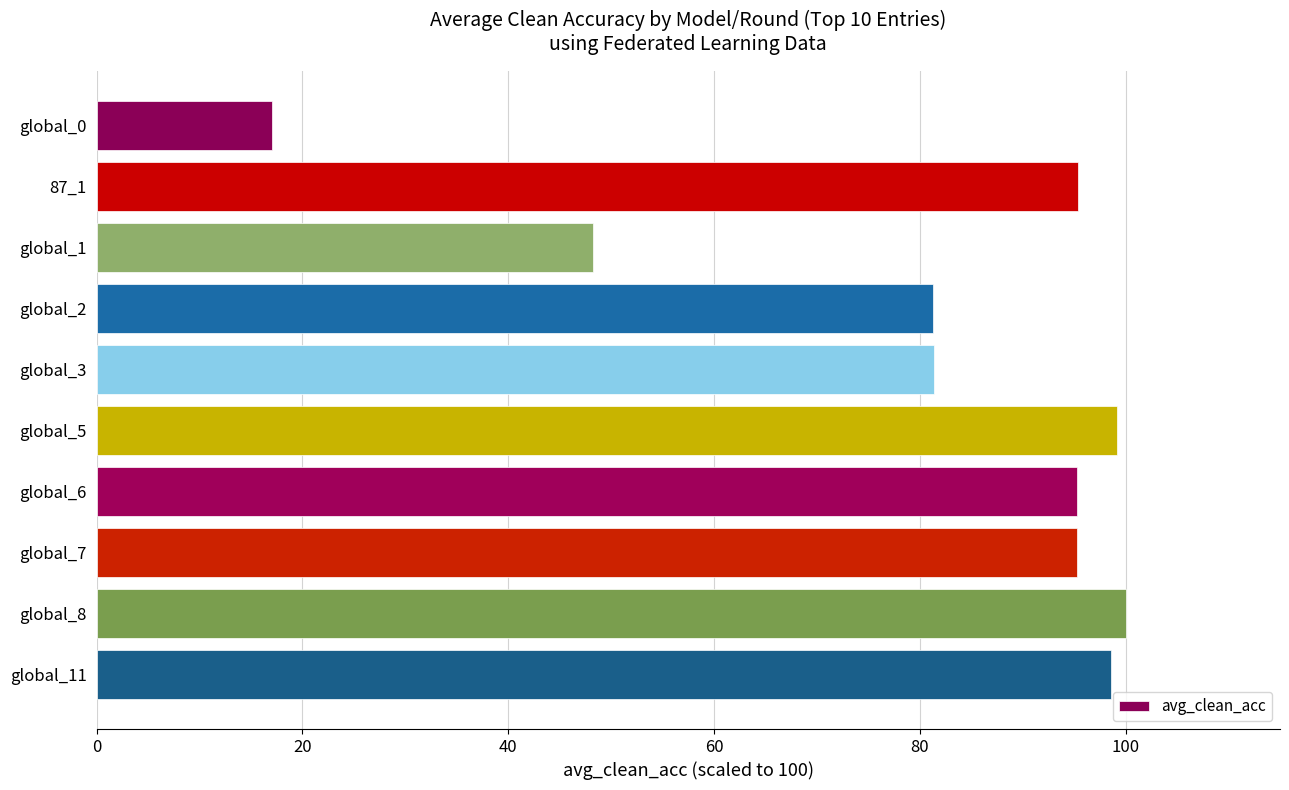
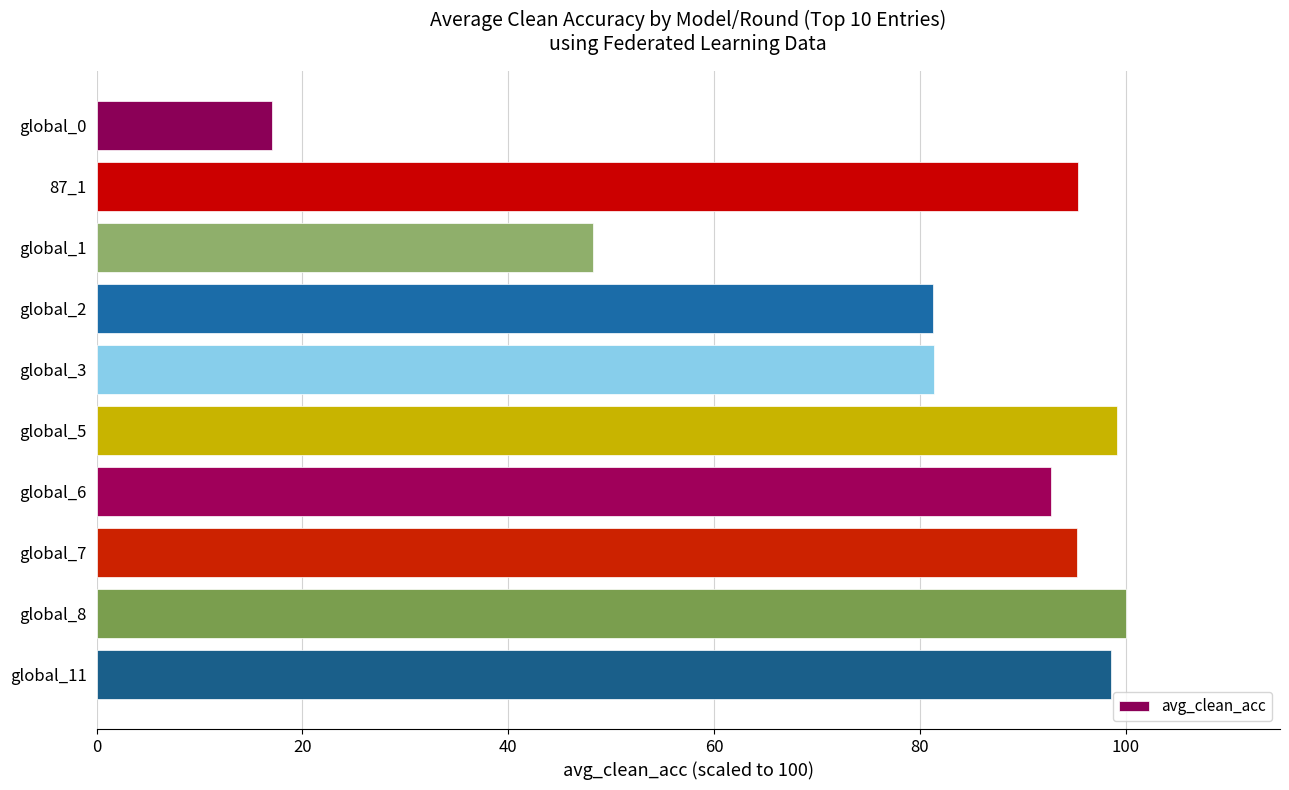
  {
    "global_0": 17.0,
    "87_1": 95.4,
    "global_1": 48.2,
    "global_2": 81.2,
    "global_3": 81.4,
    "global_5": 99.2,
-   "global_6": 95.3,
+   "global_6": 92.7,
    "global_7": 95.3,
    "global_8": 100.0,
    "global_11": 98.6
  }
